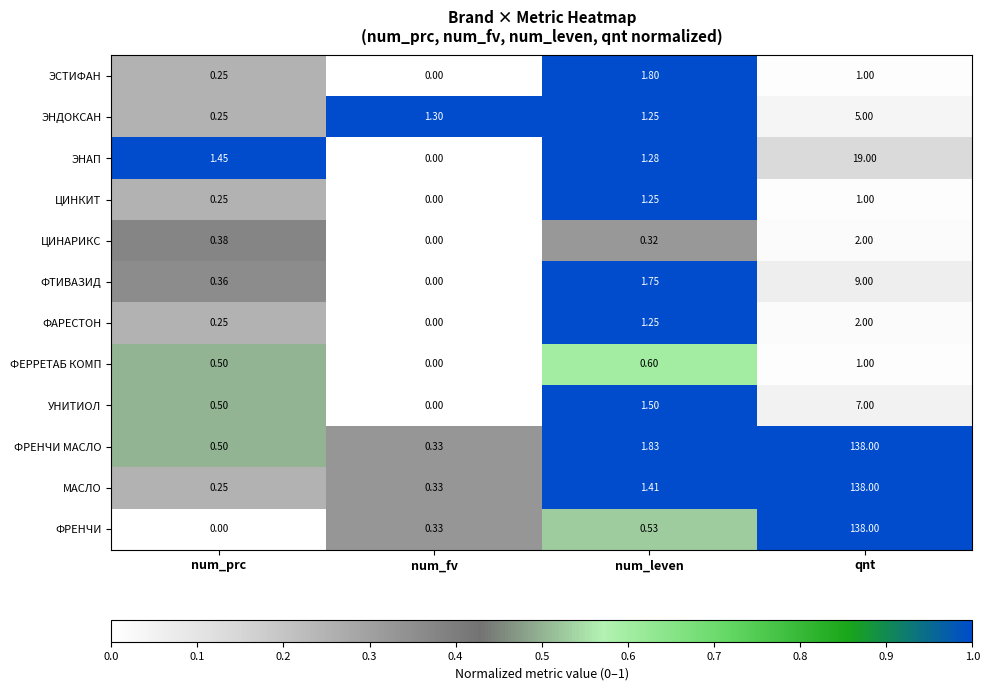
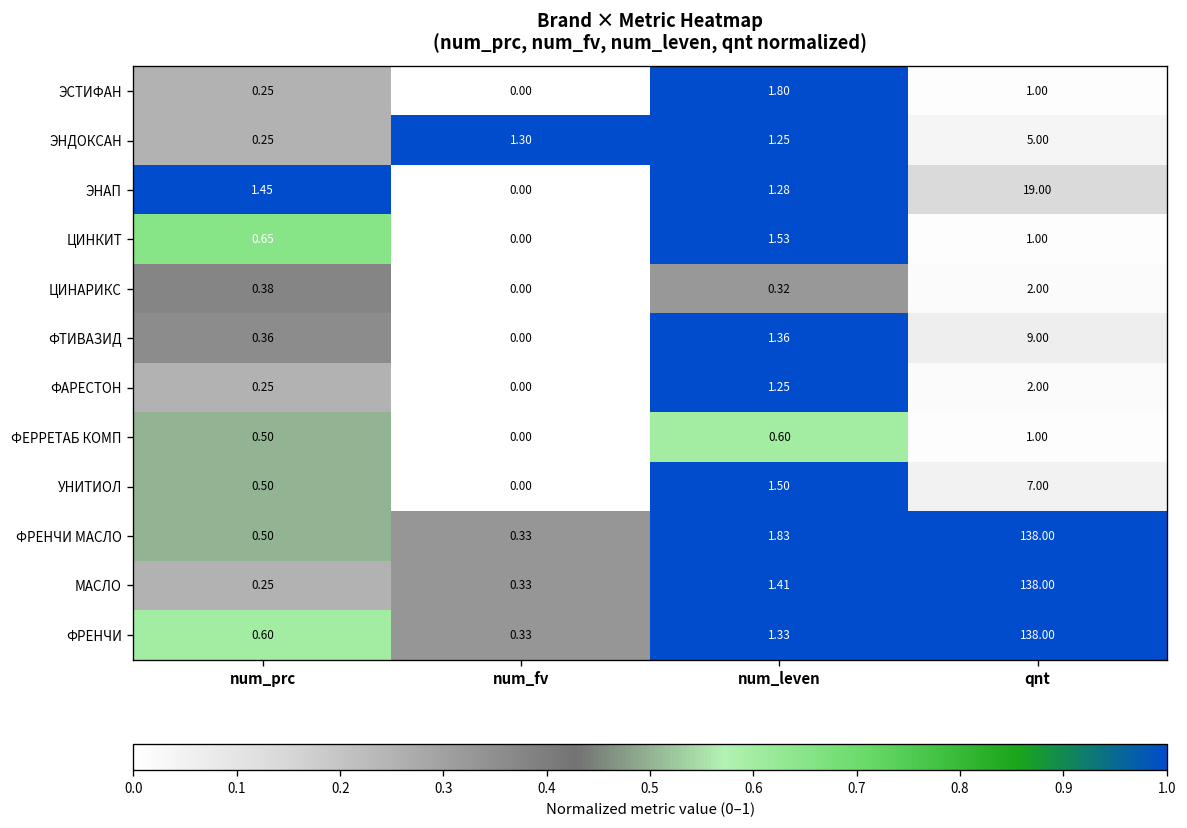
  {
    "ЭСТИФАН": {
      "num_prc": 0.25,
      "num_fv": 0.00,
      "num_leven": 1.80,
      "qnt": 1.00
    },
    "ЭНДОКСАН": {
      "num_prc": 0.25,
      "num_fv": 1.30,
      "num_leven": 1.25,
      "qnt": 5.00
    },
    "ЭНАП": {
      "num_prc": 1.45,
      "num_fv": 0.00,
      "num_leven": 1.28,
      "qnt": 19.00
    },
    "ЦИНКИТ": {
-     "num_prc": 0.25,
+     "num_prc": 0.65,
      "num_fv": 0.00,
-     "num_leven": 1.25,
+     "num_leven": 1.53,
      "qnt": 1.00
    },
    "ЦИНАРИКС": {
      "num_prc": 0.38,
      "num_fv": 0.00,
      "num_leven": 0.32,
      "qnt": 2.00
    },
    "ФТИВАЗИД": {
      "num_prc": 0.36,
      "num_fv": 0.00,
-     "num_leven": 1.75,
+     "num_leven": 1.36,
      "qnt": 9.00
    },
    "ФАРЕСТОН": {
      "num_prc": 0.25,
      "num_fv": 0.00,
      "num_leven": 1.25,
      "qnt": 2.00
    },
    "ФЕРРЕТАБ КОМП": {
      "num_prc": 0.50,
      "num_fv": 0.00,
      "num_leven": 0.60,
      "qnt": 1.00
    },
    "УНИТИОЛ": {
      "num_prc": 0.50,
      "num_fv": 0.00,
      "num_leven": 1.50,
      "qnt": 7.00
    },
    "ФРЕНЧИ МАСЛО": {
      "num_prc": 0.50,
      "num_fv": 0.33,
      "num_leven": 1.83,
      "qnt": 138.00
    },
    "МАСЛО": {
      "num_prc": 0.25,
      "num_fv": 0.33,
      "num_leven": 1.41,
      "qnt": 138.00
    },
    "ФРЕНЧИ": {
-     "num_prc": 0.00,
+     "num_prc": 0.60,
      "num_fv": 0.33,
-     "num_leven": 0.53,
+     "num_leven": 1.33,
      "qnt": 138.00
    }
  }
